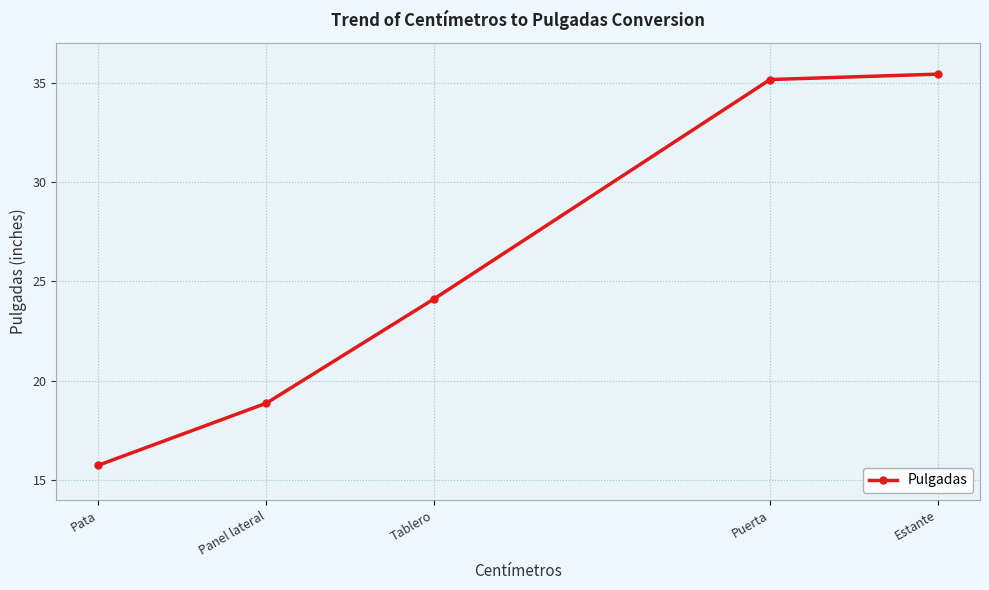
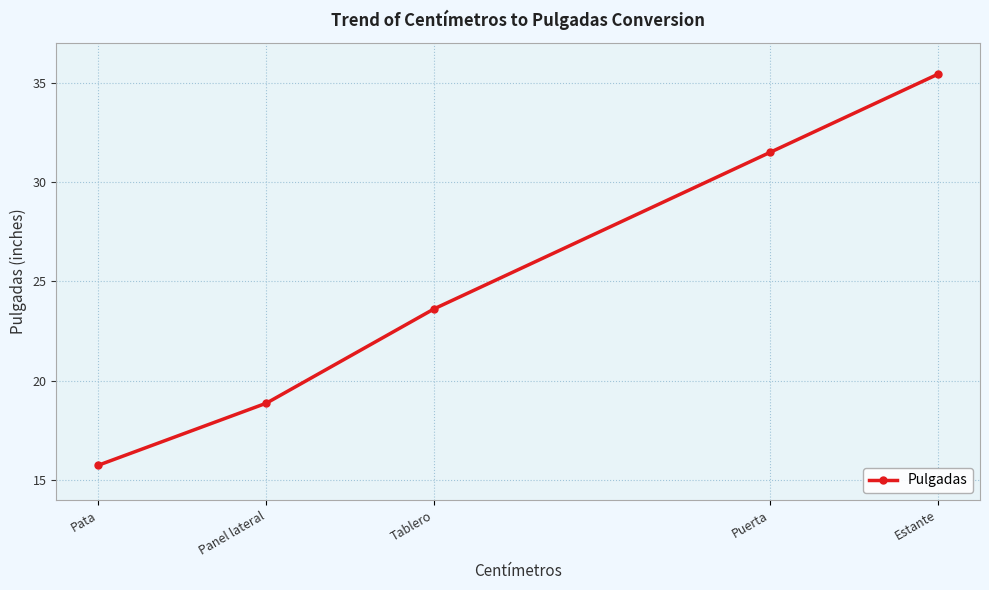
  {
    "Pata": 15.7,
    "Panel lateral": 18.9,
-   "Tablero": 24.1,
-   "Puerta": 35.2,
+   "Tablero": 23.6,
+   "Puerta": 31.5,
    "Estante": 35.4
  }
